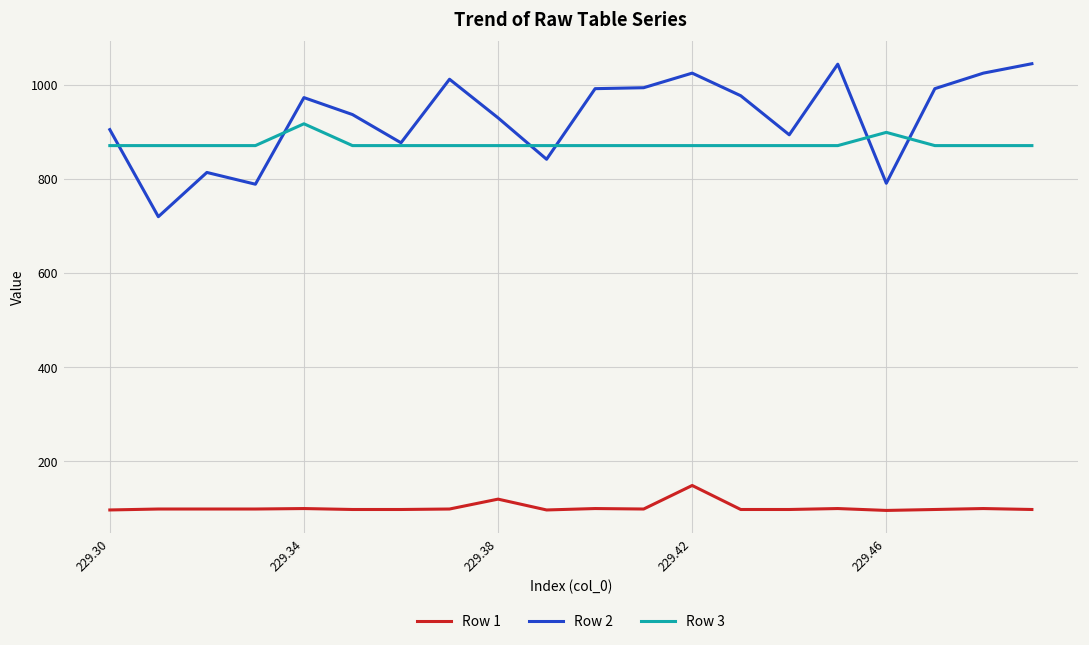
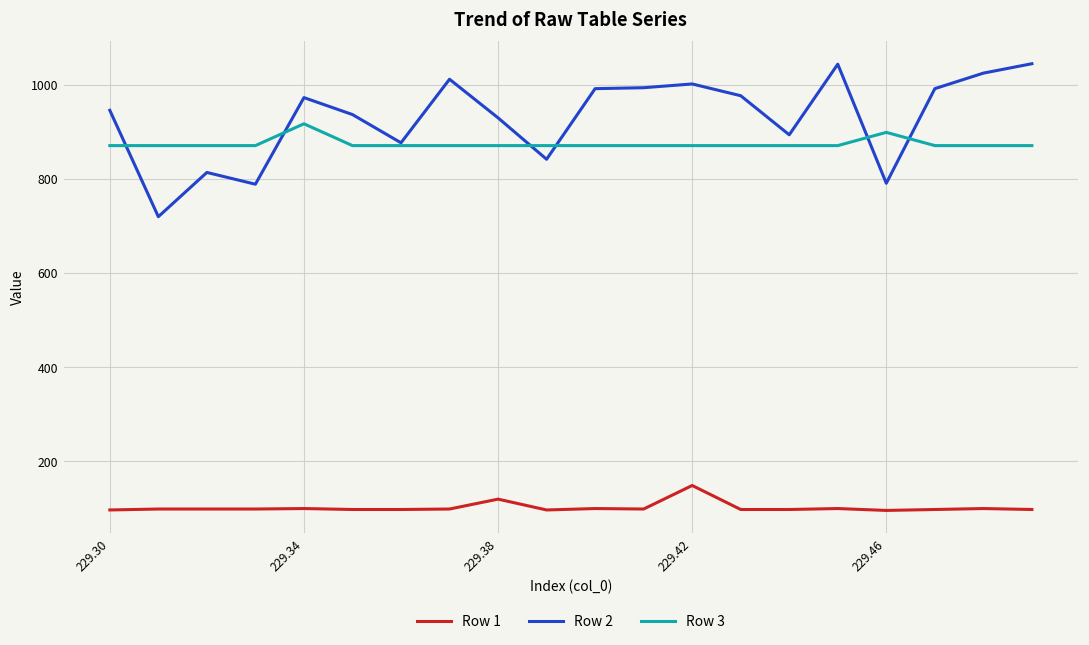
  {
    "Row 1": {
      "229.30": 100,
      "229.34": 100,
      "229.38": 120,
      "229.42": 150,
      "229.46": 100
    },
    "Row 2": {
-     "229.30": 910,
+     "229.30": 950,
      "229.34": 970,
      "229.38": 930,
-     "229.42": 1030,
+     "229.42": 1000,
      "229.46": 790
    },
    "Row 3": {
      "229.30": 870,
      "229.34": 920,
      "229.38": 870,
      "229.42": 870,
      "229.46": 900
    }
  }
